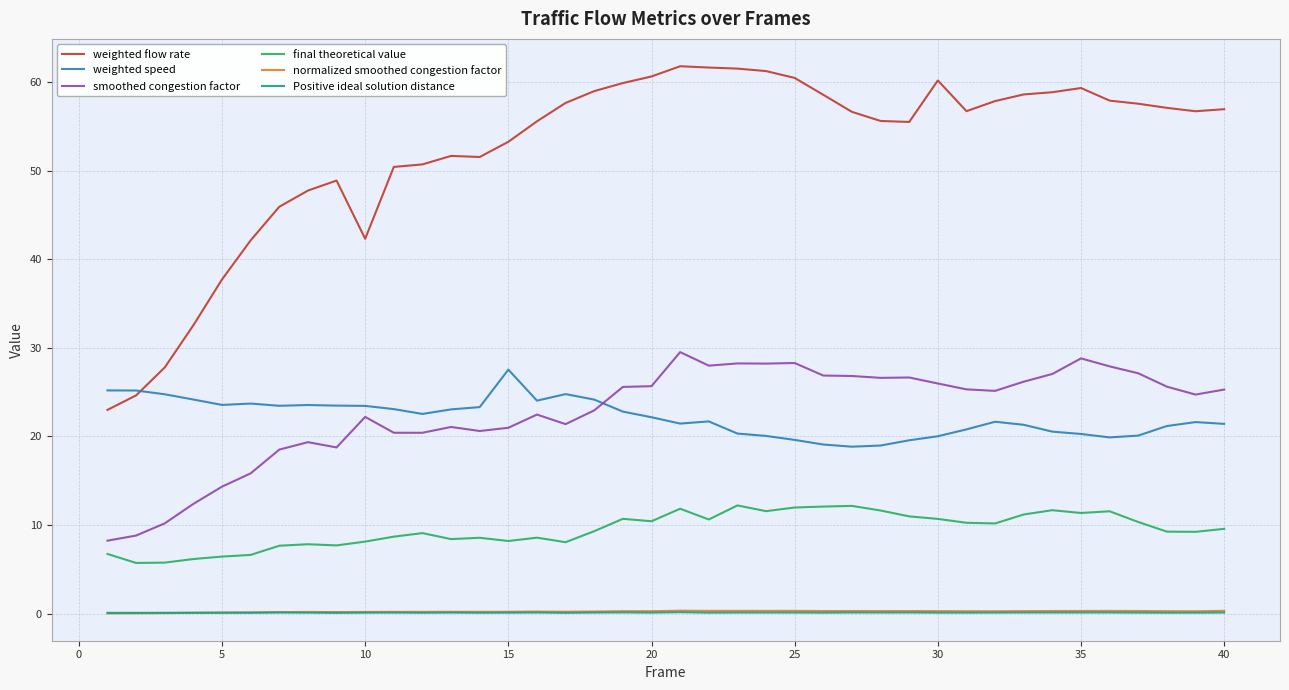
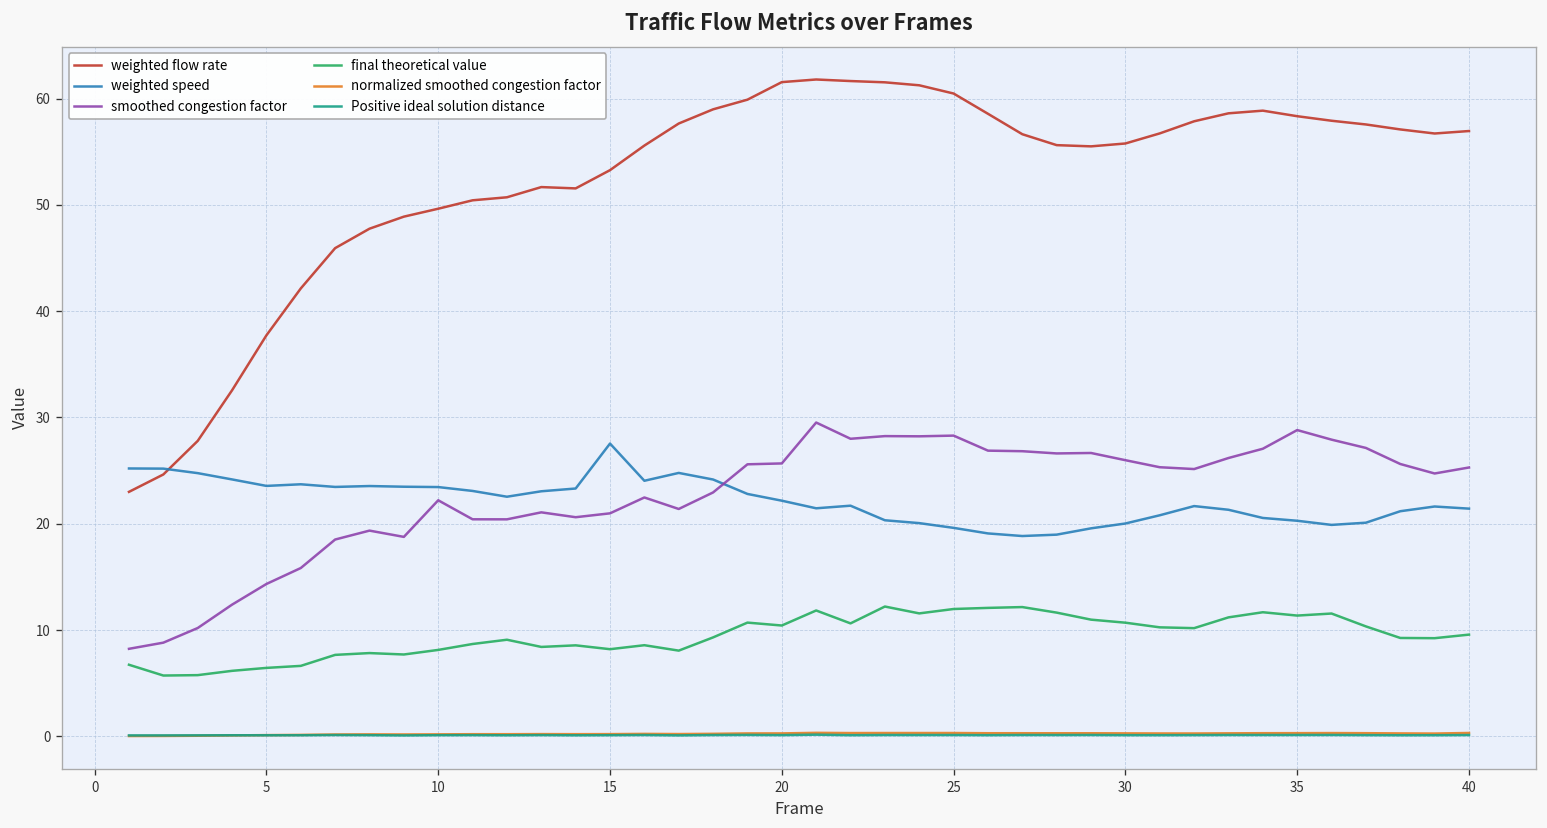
  {
    "weighted flow rate": {
      "5": 38,
-     "10": 42,
+     "10": 50,
      "15": 53,
-     "20": 61,
+     "20": 62,
      "25": 60,
-     "30": 60,
-     "35": 59,
+     "30": 56,
+     "35": 58,
      "40": 57
    },
    "weighted speed": {
      "5": 24,
      "10": 23,
      "15": 28,
      "20": 22,
      "25": 20,
      "30": 20,
      "35": 20,
      "40": 21
    },
    "smoothed congestion factor": {
      "5": 14,
      "10": 22,
      "15": 21,
      "20": 26,
      "25": 28,
      "30": 26,
      "35": 29,
      "40": 25
    }
  }
